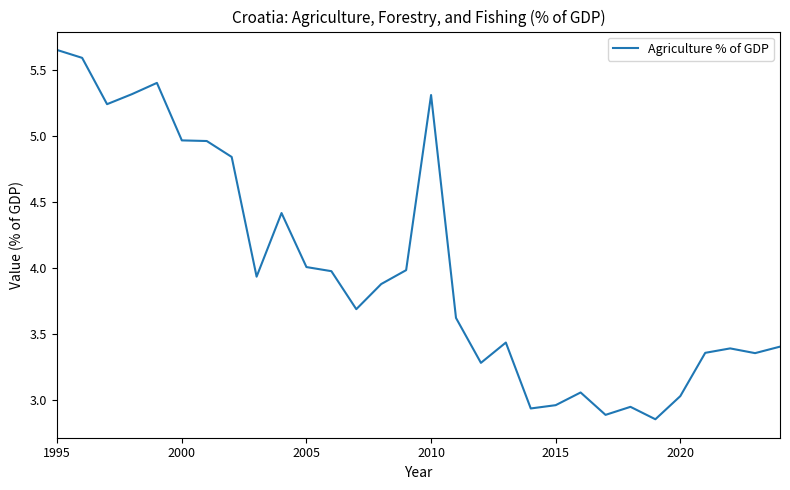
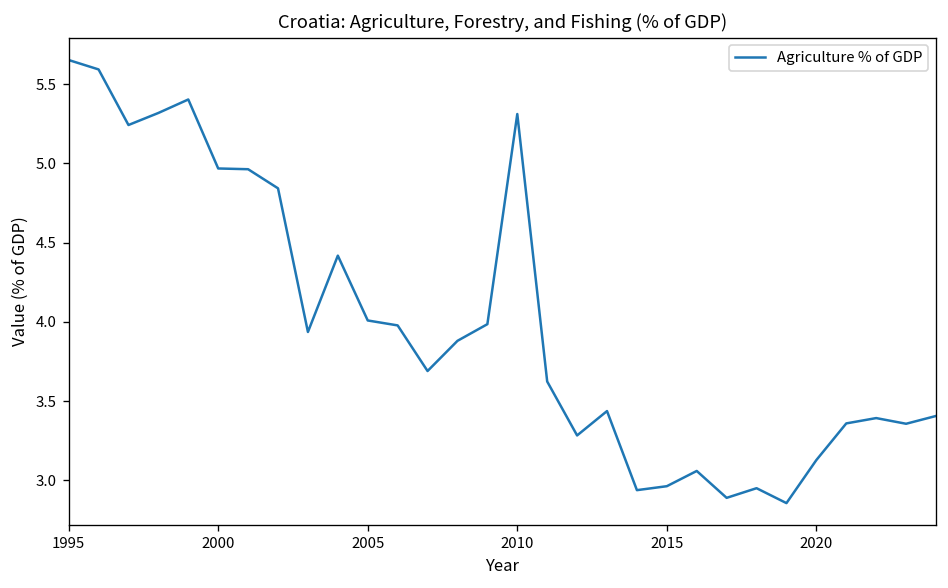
  {
    "1995": 5.65,
    "2000": 4.97,
    "2005": 4.01,
    "2010": 5.31,
    "2015": 2.96,
-   "2020": 3.03
+   "2020": 3.13
  }
